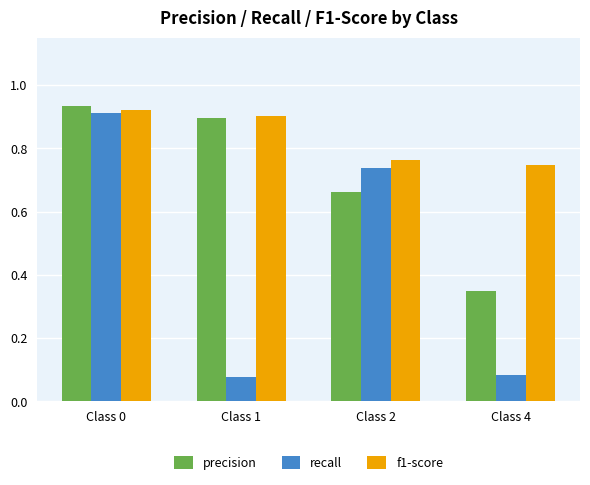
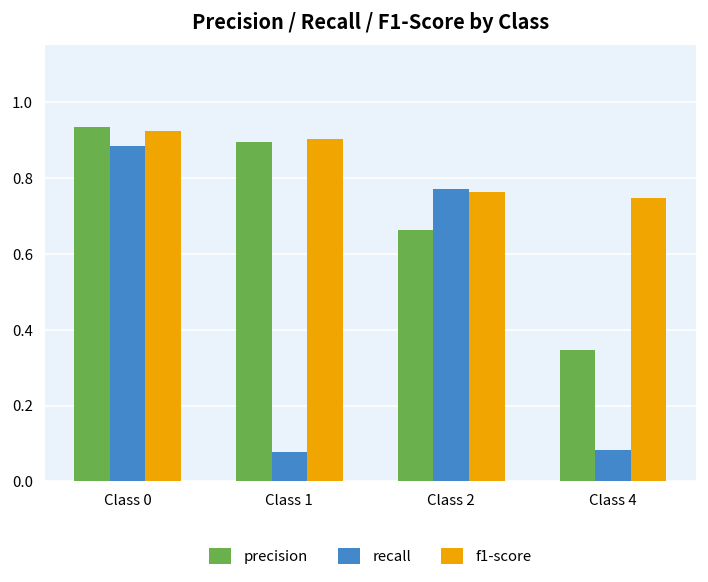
  {
    "precision": {
      "Class 0": 0.93,
      "Class 1": 0.90,
      "Class 2": 0.66,
      "Class 4": 0.35
    },
    "recall": {
-     "Class 0": 0.91,
+     "Class 0": 0.88,
      "Class 1": 0.08,
-     "Class 2": 0.74,
+     "Class 2": 0.77,
      "Class 4": 0.08
    },
    "f1-score": {
      "Class 0": 0.92,
      "Class 1": 0.90,
      "Class 2": 0.76,
      "Class 4": 0.75
    }
  }
